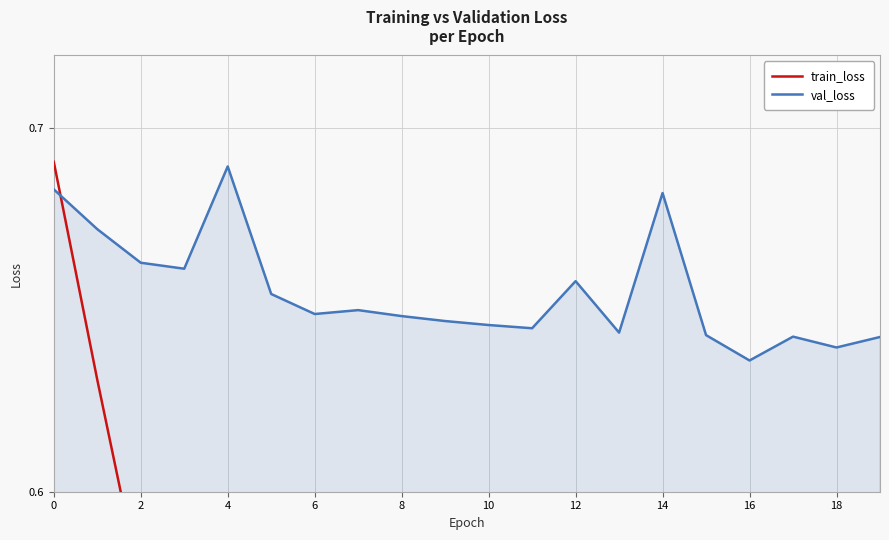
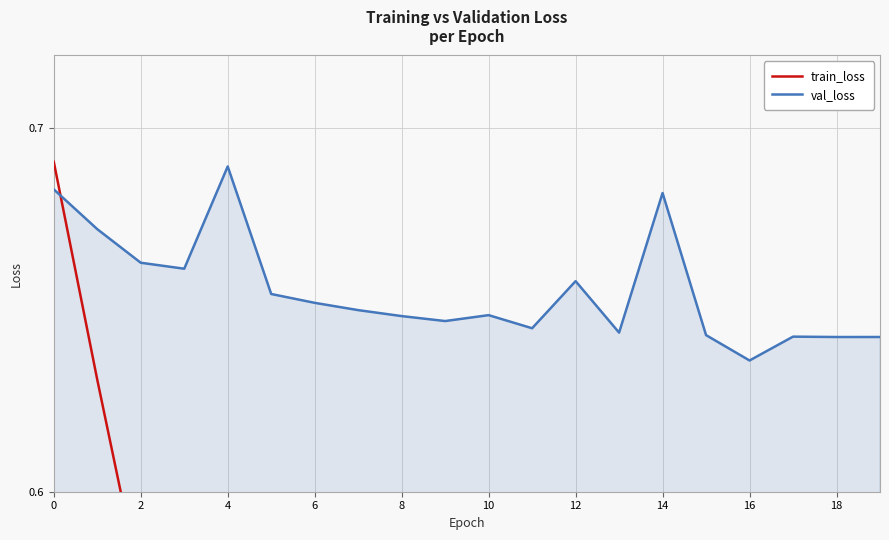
  {
    "train_loss": {
      "0": 0.691
    },
    "val_loss": {
      "0": 0.683,
      "2": 0.663,
      "4": 0.689,
-     "6": 0.649,
+     "6": 0.652,
      "8": 0.648,
-     "10": 0.646,
+     "10": 0.649,
      "12": 0.658,
      "14": 0.682,
      "16": 0.636,
-     "18": 0.640
+     "18": 0.643
    }
  }
